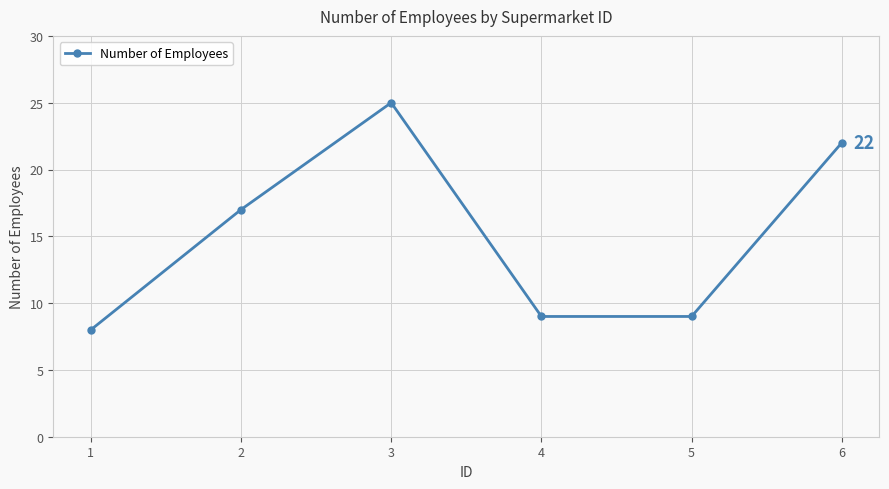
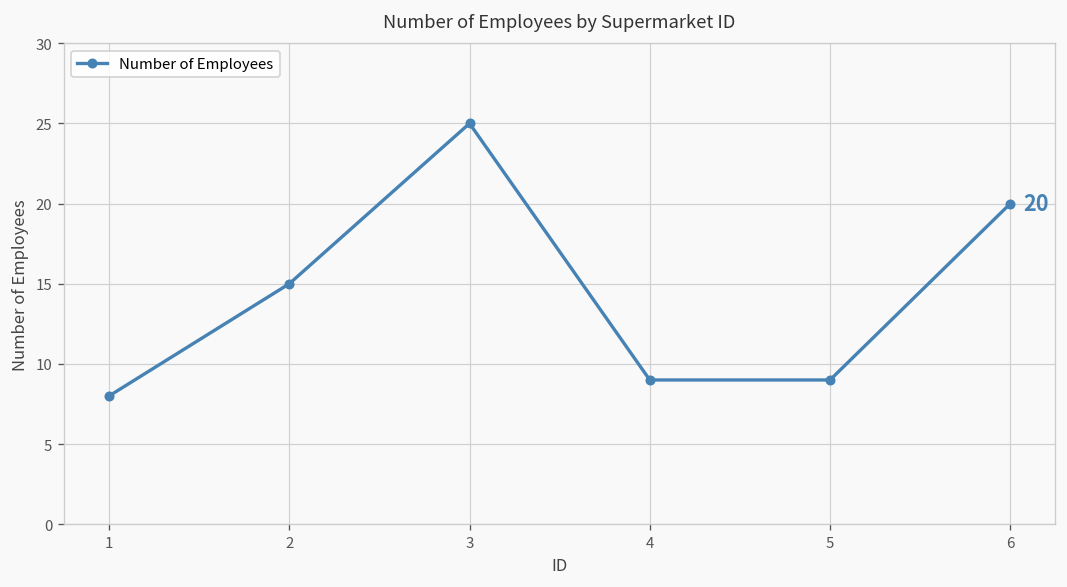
  {
-   "2": 17,
-   "6": 22
+   "2": 15,
+   "6": 20
  }
